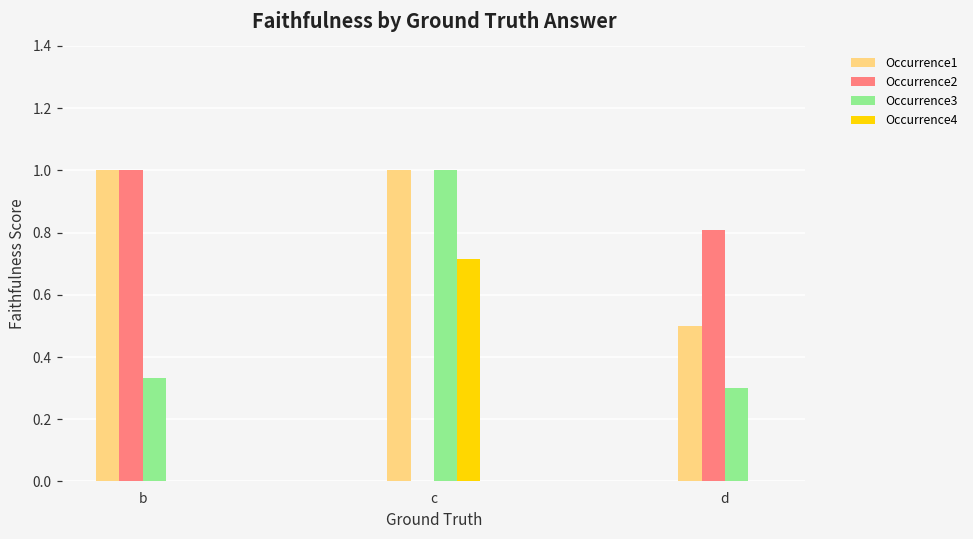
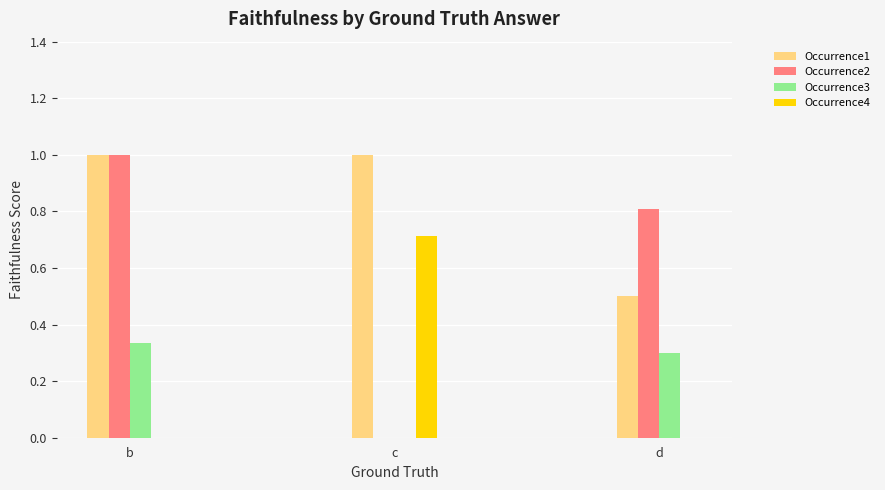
  {
    "Occurrence1": {
      "b": 1,
      "c": 1,
      "d": 0.50
    },
    "Occurrence2": {
      "b": 1,
      "c": 0,
      "d": 0.81
    },
    "Occurrence3": {
      "b": 0.33,
-     "c": 1,
+     "c": 0,
      "d": 0.30
    },
    "Occurrence4": {
      "b": 0,
      "c": 0.71,
      "d": 0
    }
  }
